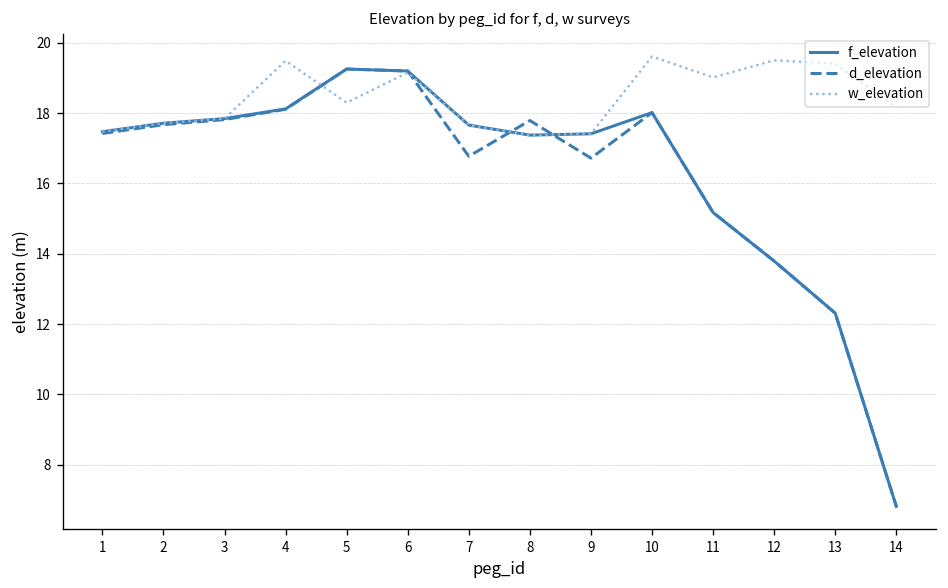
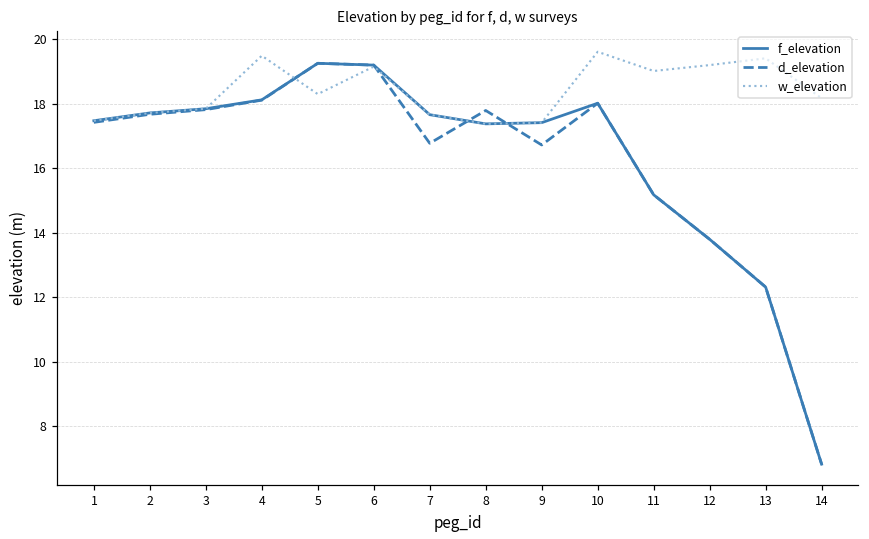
  {
    "w_elevation": {
      "4": 19.5,
      "5": 18.3,
      "10": 19.6,
      "11": 19.0,
-     "12": 19.5,
+     "12": 19.2,
      "14": 18.2
    }
  }
